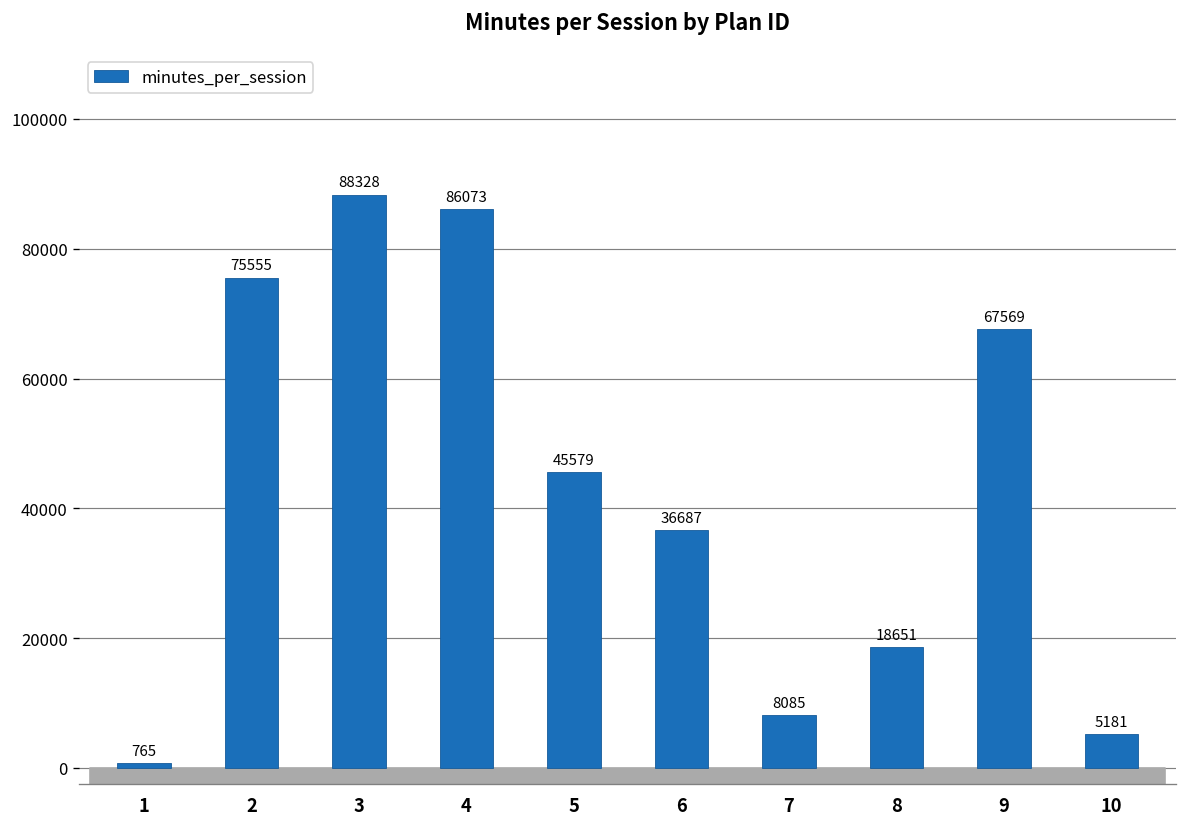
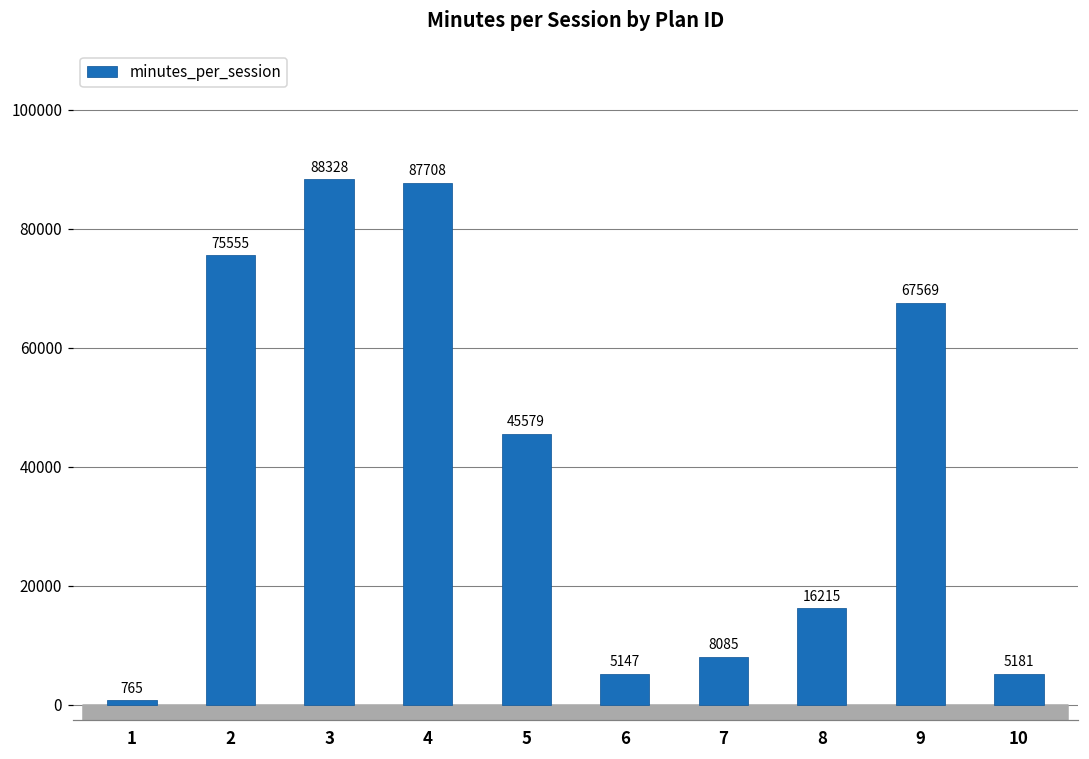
  {
    "minutes_per_session": {
      "1": 765,
      "2": 75555,
      "3": 88328,
-     "4": 86073,
+     "4": 87708,
      "5": 45579,
-     "6": 36687,
+     "6": 5147,
      "7": 8085,
-     "8": 18651,
+     "8": 16215,
      "9": 67569,
      "10": 5181
    }
  }
